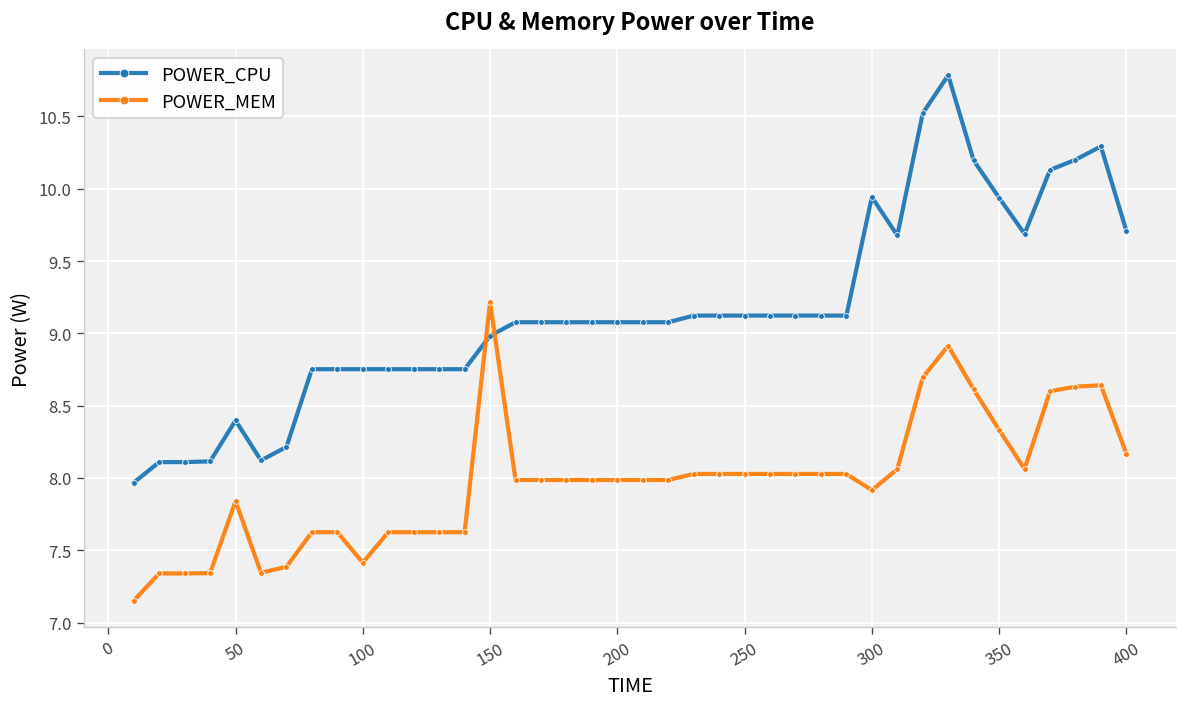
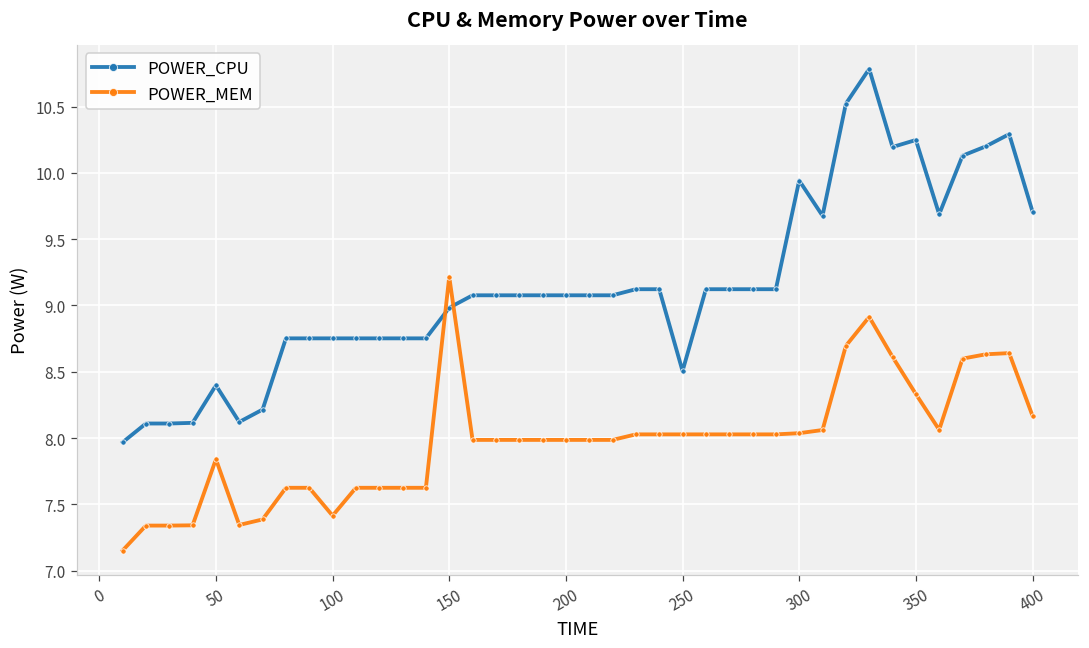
  {
    "POWER_CPU": {
      "50": 8.40,
      "100": 8.75,
      "150": 8.98,
      "200": 9.08,
-     "250": 9.12,
+     "250": 8.51,
      "300": 9.94,
-     "350": 9.94,
+     "350": 10.25,
      "400": 9.71
    },
    "POWER_MEM": {
      "50": 7.84,
      "100": 7.41,
      "150": 9.22,
      "200": 7.99,
      "250": 8.03,
-     "300": 7.92,
+     "300": 8.04,
      "350": 8.33,
      "400": 8.17
    }
  }
